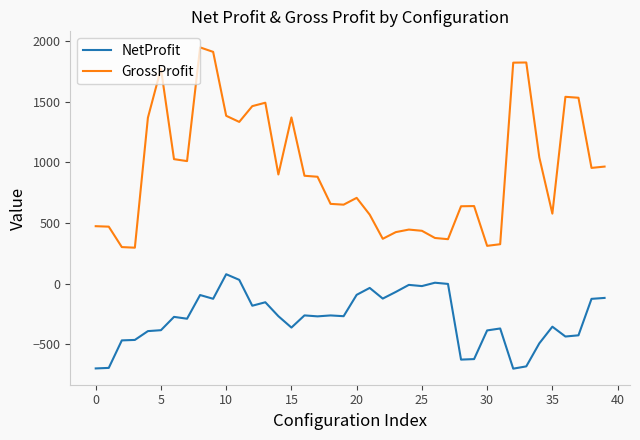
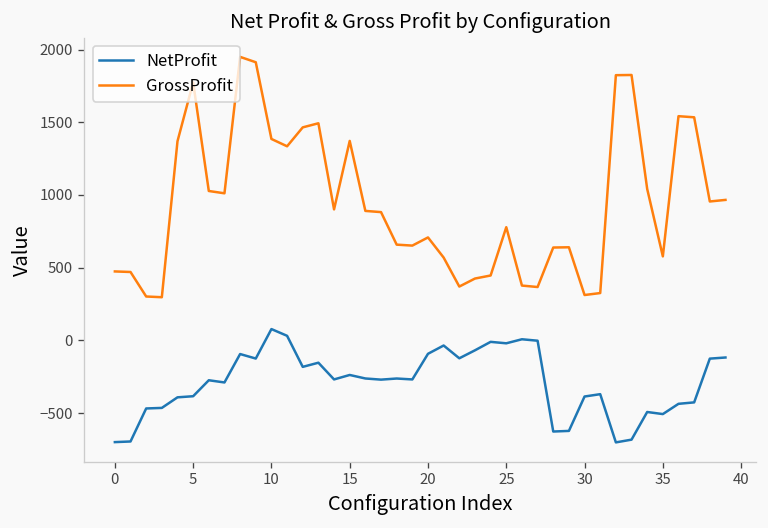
  {
    "NetProfit": {
      "0": -700,
      "5": -380,
      "10": 80,
-     "15": -360,
+     "15": -240,
      "20": -90,
      "25": -20,
      "30": -390,
-     "35": -360
+     "35": -510
    },
    "GrossProfit": {
      "0": 470,
      "10": 1380,
      "15": 1370,
      "20": 710,
-     "25": 440,
+     "25": 780,
      "30": 310,
      "35": 580
    }
  }
